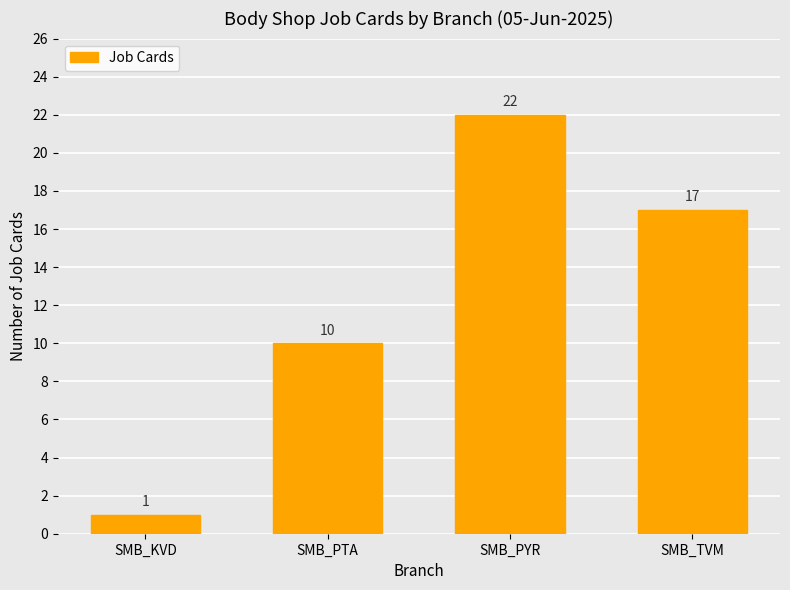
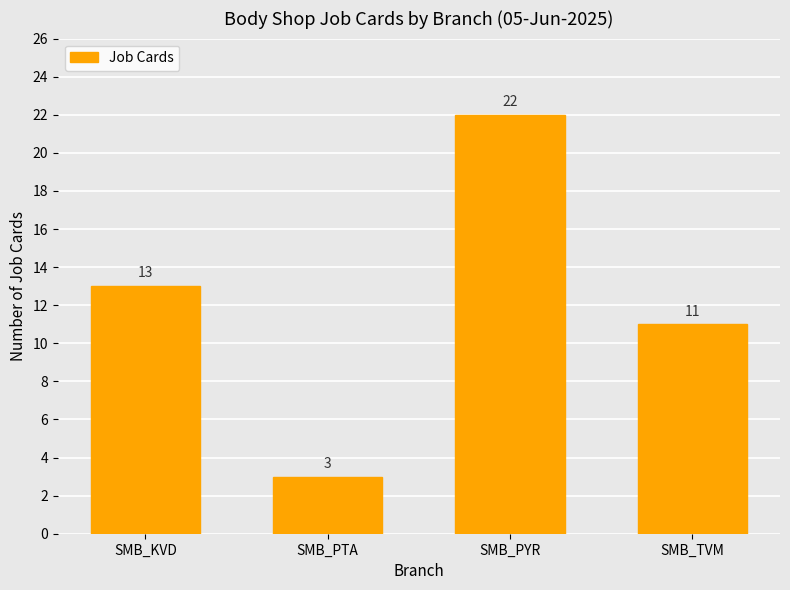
  {
-   "SMB_KVD": 1,
-   "SMB_PTA": 10,
+   "SMB_KVD": 13,
+   "SMB_PTA": 3,
    "SMB_PYR": 22,
-   "SMB_TVM": 17
+   "SMB_TVM": 11
  }
